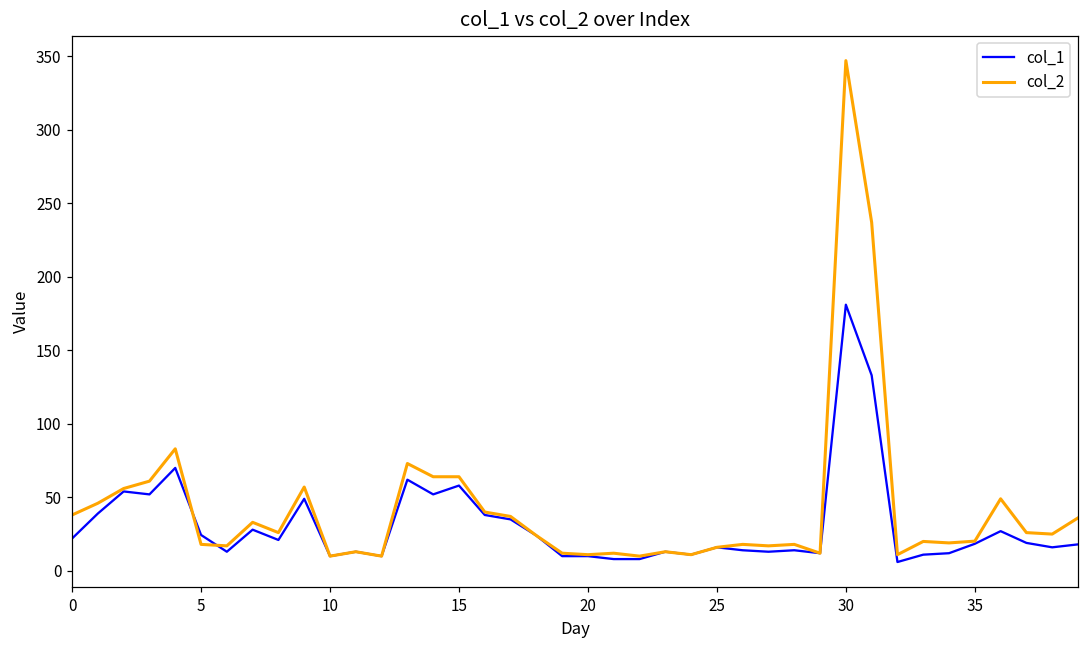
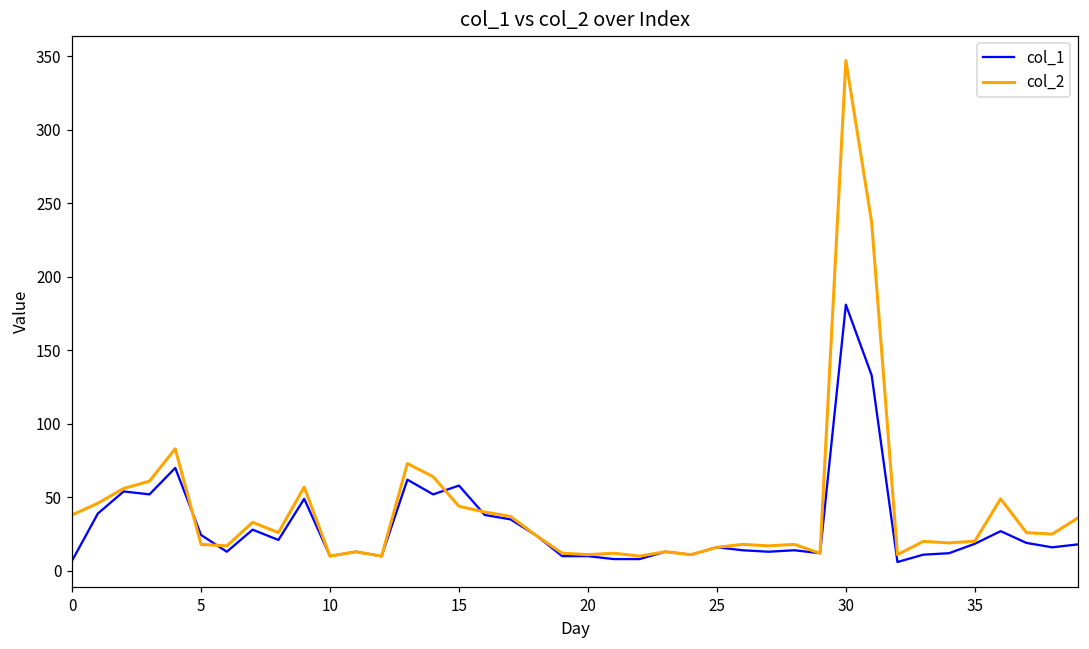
  {
    "col_1": {
-     "0": 22,
+     "0": 7,
      "5": 24,
      "15": 58,
      "30": 181
    },
    "col_2": {
      "0": 38,
      "5": 18,
-     "15": 64,
+     "15": 44,
      "30": 347
    }
  }
